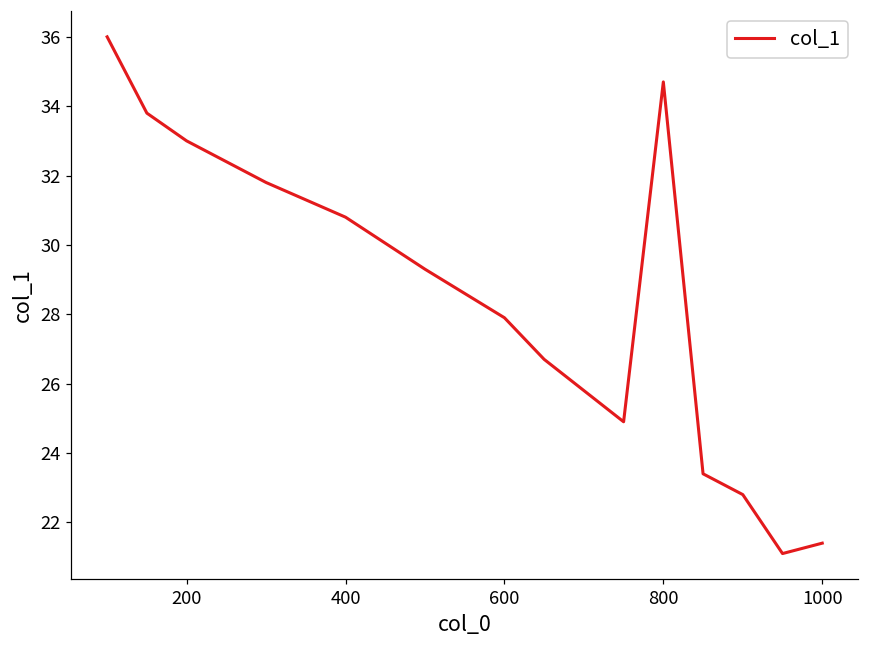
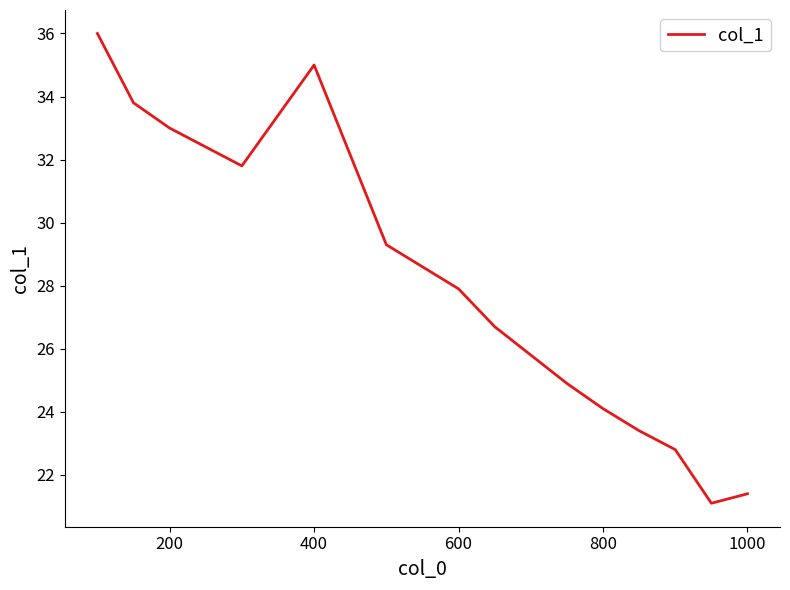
  {
    "200": 33.0,
-   "400": 30.8,
+   "400": 35.0,
    "600": 27.9,
-   "800": 34.7,
+   "800": 24.1,
    "1000": 21.4
  }
